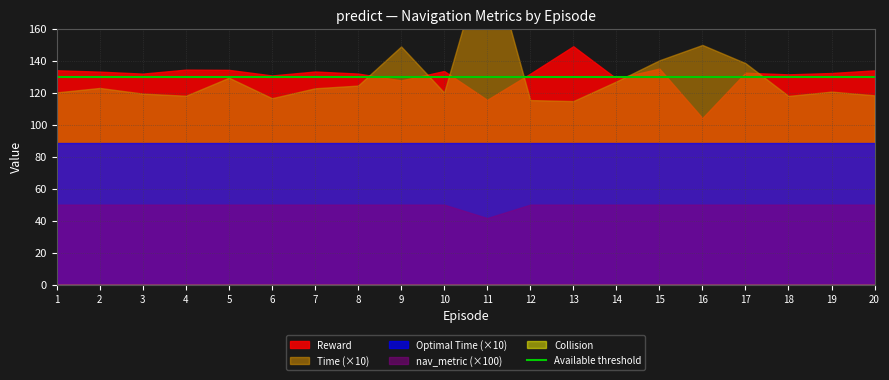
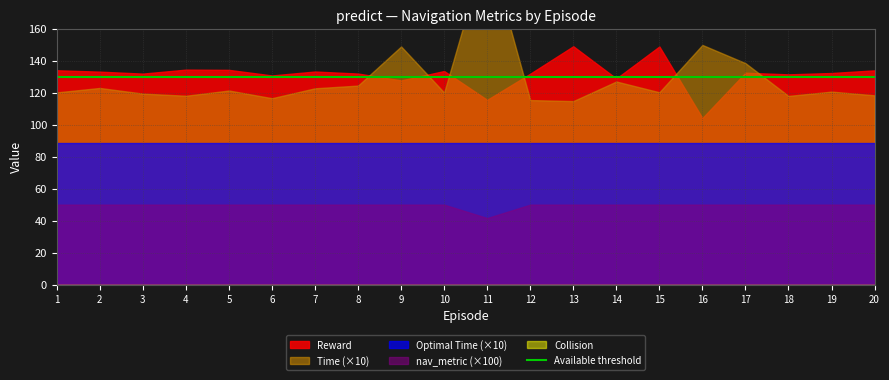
  {
    "Reward": {
      "1": 134,
      "2": 133,
      "3": 132,
      "4": 134,
      "5": 134,
      "6": 131,
      "7": 133,
      "8": 132,
      "9": 128,
      "10": 134,
      "11": 116,
      "12": 132,
      "13": 149,
      "14": 129,
-     "15": 135,
+     "15": 149,
      "16": 104,
      "17": 132,
      "18": 131,
      "19": 132,
      "20": 134
    },
    "Time (×10)": {
      "1": 120,
      "2": 123,
      "3": 119,
      "4": 118,
-     "5": 129,
+     "5": 121,
      "6": 117,
      "7": 123,
      "8": 124,
      "9": 149,
      "10": 120,
      "12": 115,
      "13": 115,
      "14": 127,
-     "15": 140,
+     "15": 120,
      "16": 150,
      "17": 138,
      "18": 118,
      "19": 121,
      "20": 118
    },
    "Optimal Time (×10)": {
      "1": 88,
      "2": 88,
      "3": 88,
      "4": 88,
      "5": 88,
      "6": 88,
      "7": 88,
      "8": 88,
      "9": 88,
      "10": 88,
      "11": 88,
      "12": 88,
      "13": 88,
      "14": 88,
      "15": 88,
      "16": 88,
      "17": 88,
      "18": 88,
      "19": 88,
      "20": 88
    },
    "nav_metric (×100)": {
      "1": 50,
      "2": 50,
      "3": 50,
      "4": 50,
      "5": 50,
      "6": 50,
      "7": 50,
      "8": 50,
      "9": 50,
      "10": 50,
      "11": 42,
      "12": 50,
      "13": 50,
      "14": 50,
      "15": 50,
      "16": 50,
      "17": 50,
      "18": 50,
      "19": 50,
      "20": 50
    },
    "Collision": {
      "1": 0,
      "2": 0,
      "3": 0,
      "4": 0,
      "5": 0,
      "6": 0,
      "7": 0,
      "8": 0,
      "9": 0,
      "10": 0,
      "11": 0,
      "12": 0,
      "13": 0,
      "14": 0,
      "15": 0,
      "16": 0,
      "17": 0,
      "18": 0,
      "19": 0,
      "20": 0
    }
  }
